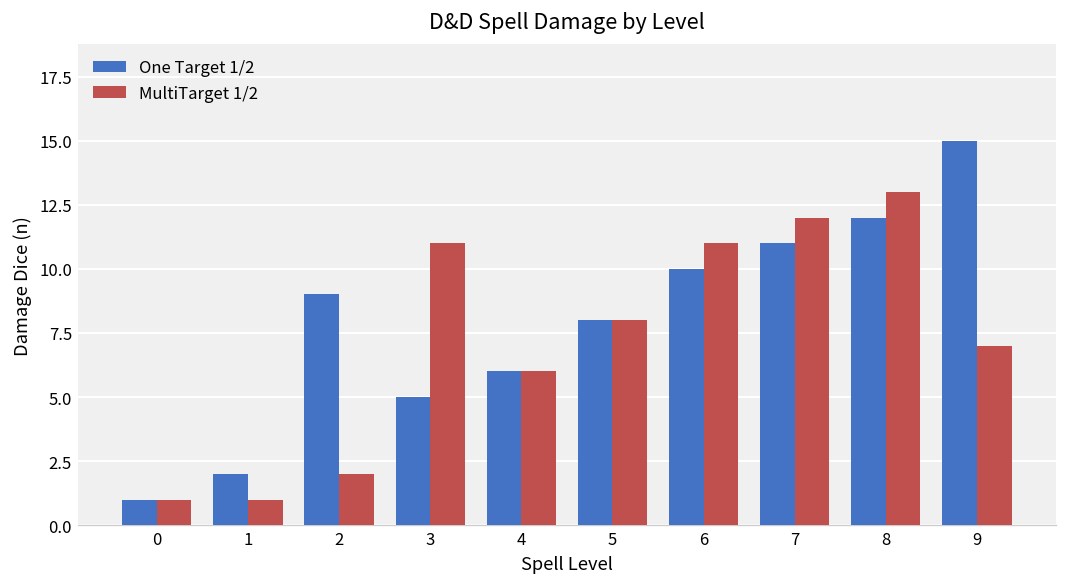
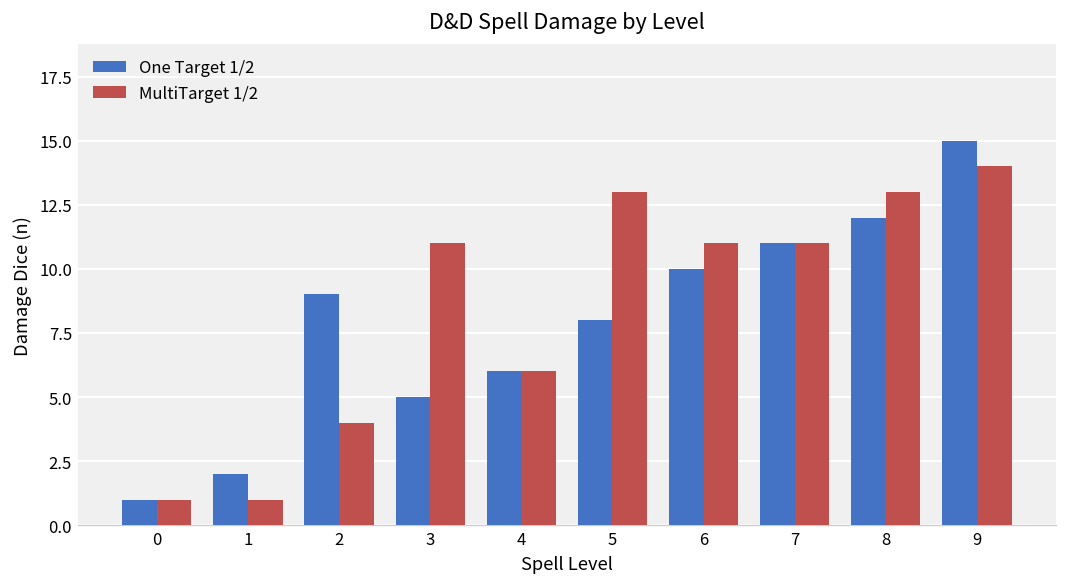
  {
    "One Target 1/2": {
      "0": 1,
      "1": 2,
      "2": 9,
      "3": 5,
      "4": 6,
      "5": 8,
      "6": 10,
      "7": 11,
      "8": 12,
      "9": 15
    },
    "MultiTarget 1/2": {
      "0": 1,
      "1": 1,
-     "2": 2,
+     "2": 4,
      "3": 11,
      "4": 6,
-     "5": 8,
+     "5": 13,
      "6": 11,
-     "7": 12,
+     "7": 11,
      "8": 13,
-     "9": 7
+     "9": 14
    }
  }
